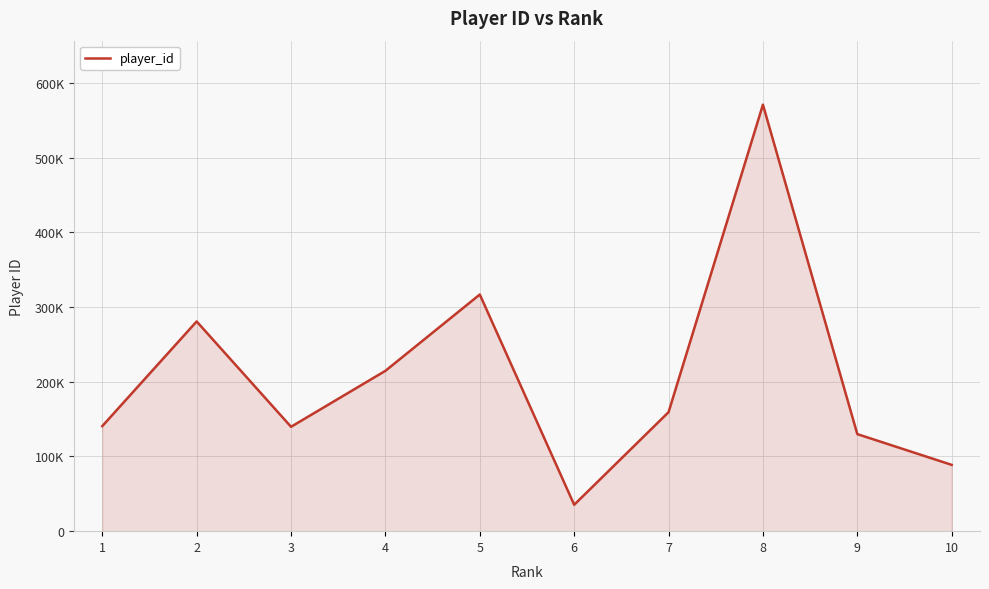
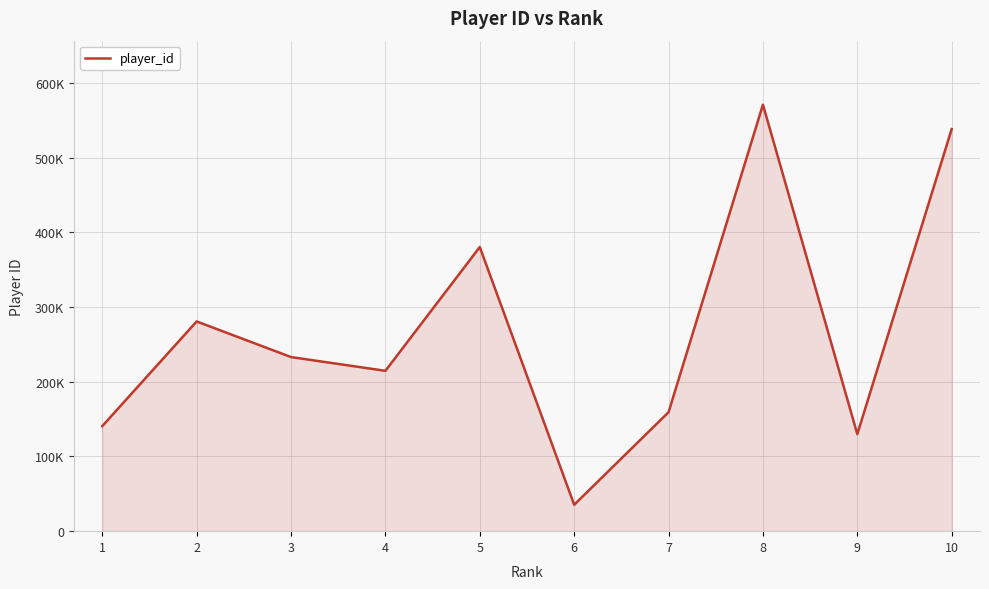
  {
    "1": 140000,
    "2": 280000,
-   "3": 140000,
+   "3": 230000,
    "4": 210000,
-   "5": 320000,
+   "5": 380000,
    "6": 40000,
    "7": 160000,
    "8": 570000,
    "9": 130000,
-   "10": 90000
+   "10": 540000
  }
